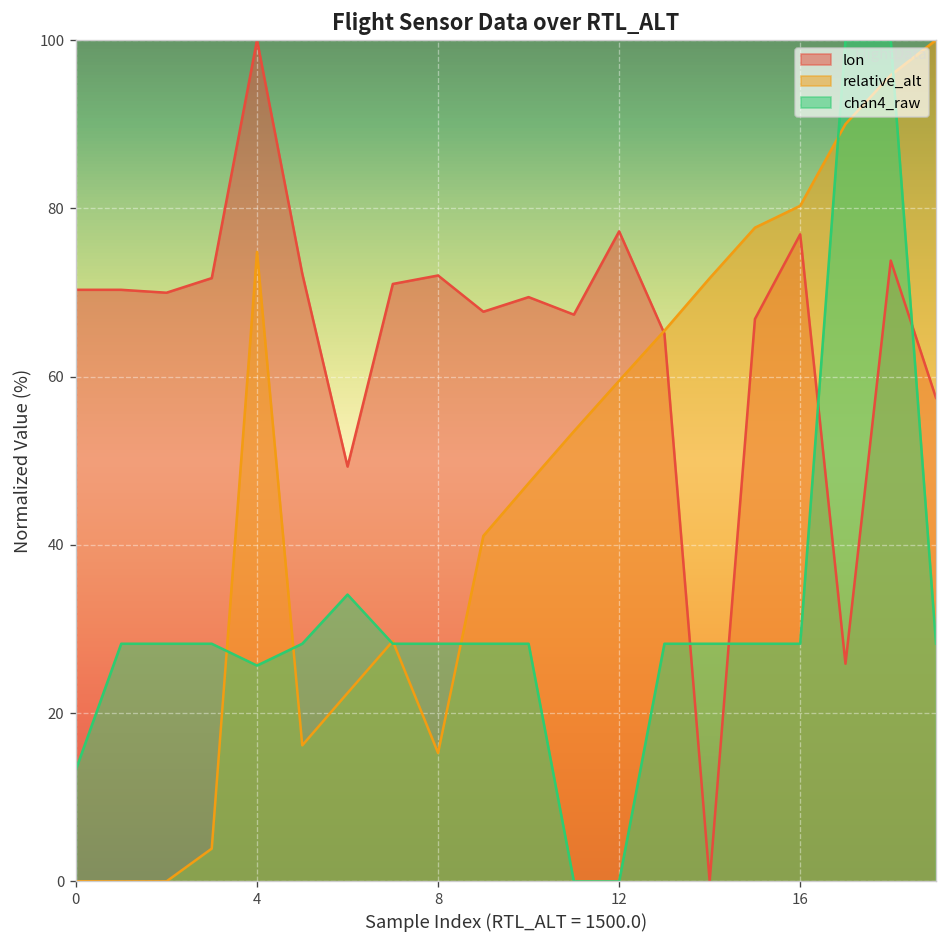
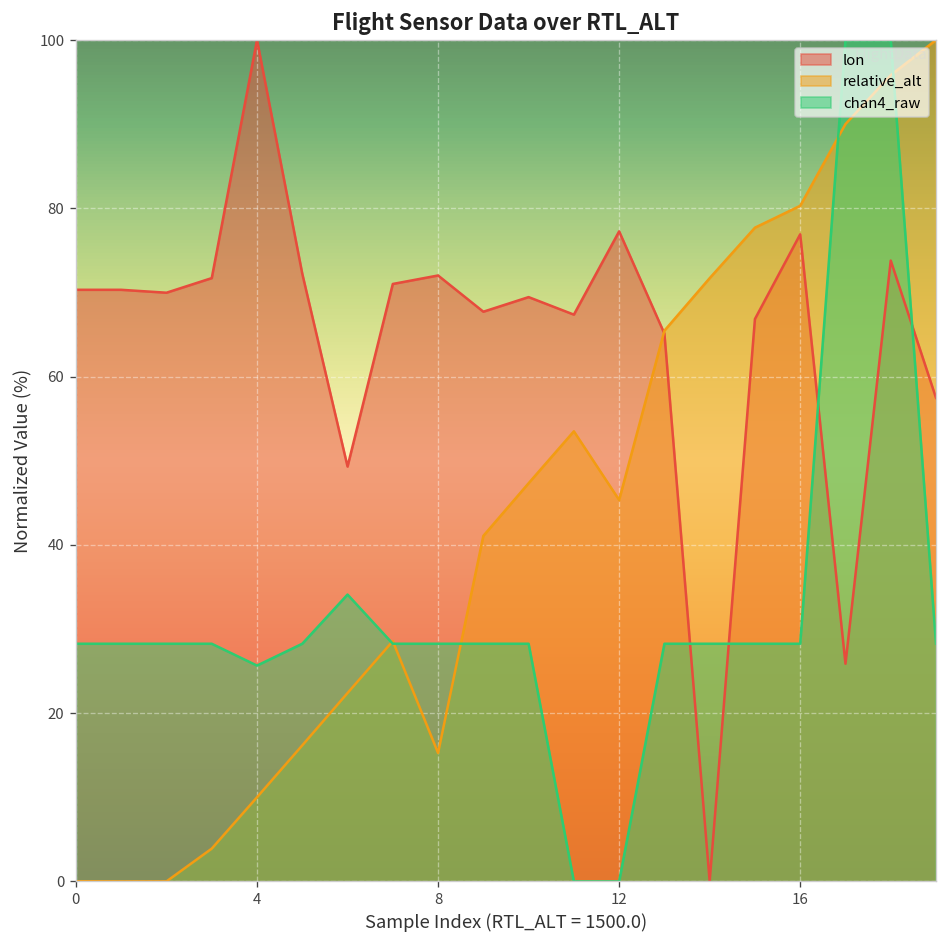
  {
    "lon": {
      "0": 70,
      "4": 100,
      "8": 72,
      "12": 77,
      "16": 77
    },
    "relative_alt": {
      "0": 0,
-     "4": 75,
+     "4": 10,
      "8": 15,
-     "12": 60,
+     "12": 45,
      "16": 80
    },
    "chan4_raw": {
-     "0": 13,
+     "0": 28,
      "4": 26,
      "8": 28,
      "12": 0,
      "16": 28
    }
  }
